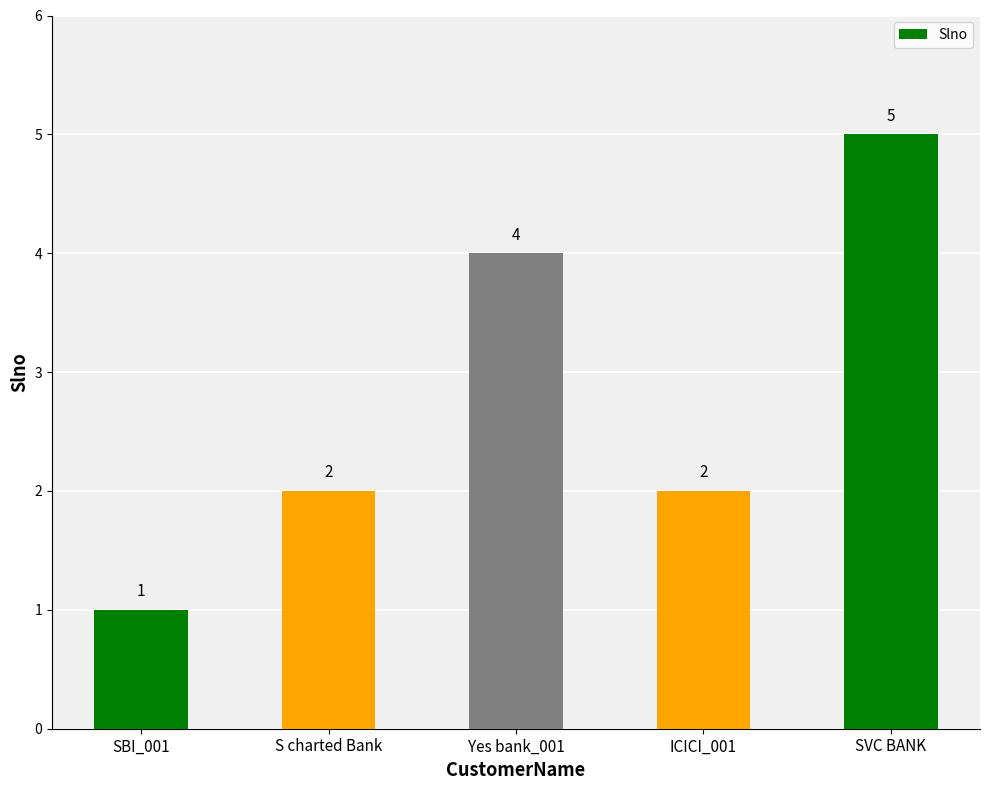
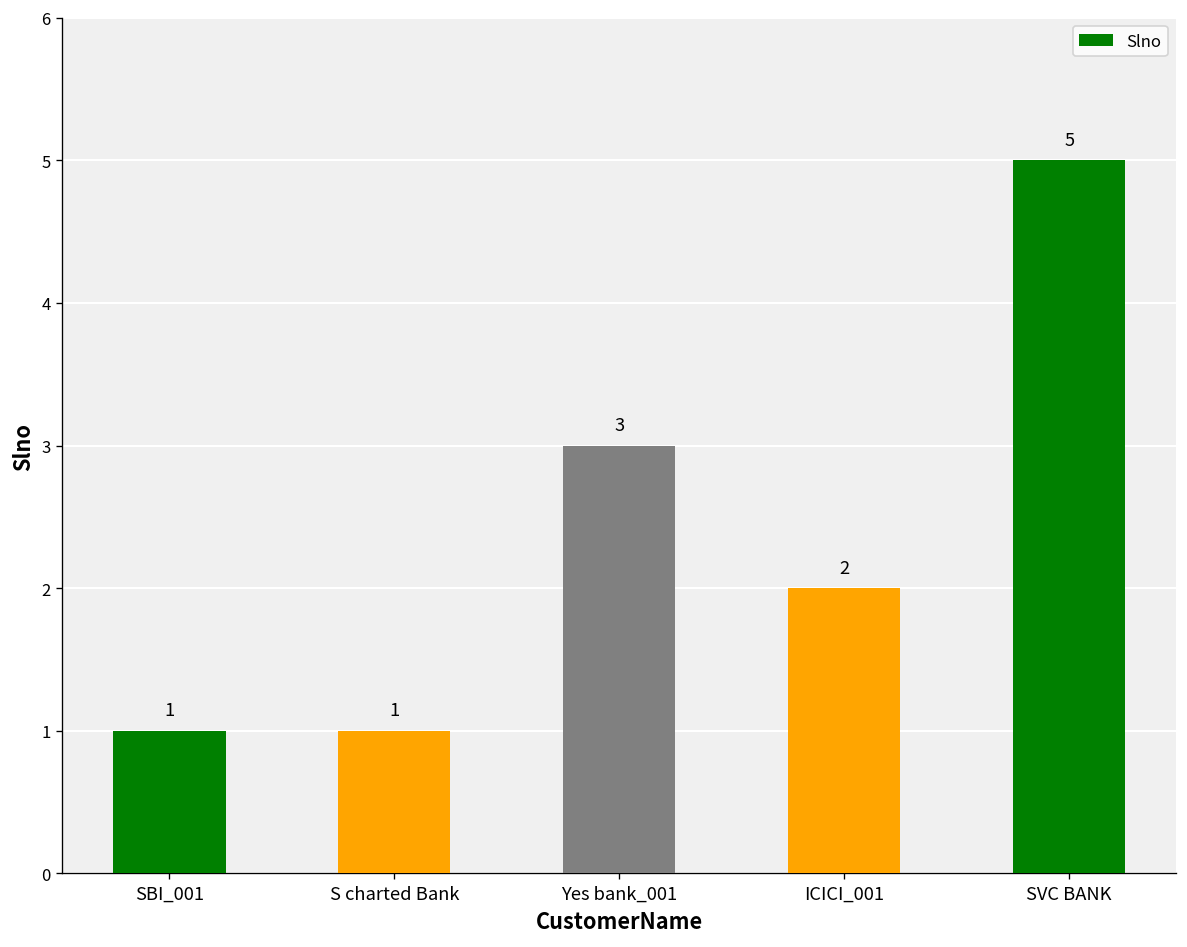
  {
    "SBI_001": 1,
-   "S charted Bank": 2,
-   "Yes bank_001": 4,
+   "S charted Bank": 1,
+   "Yes bank_001": 3,
    "ICICI_001": 2,
    "SVC BANK": 5
  }
